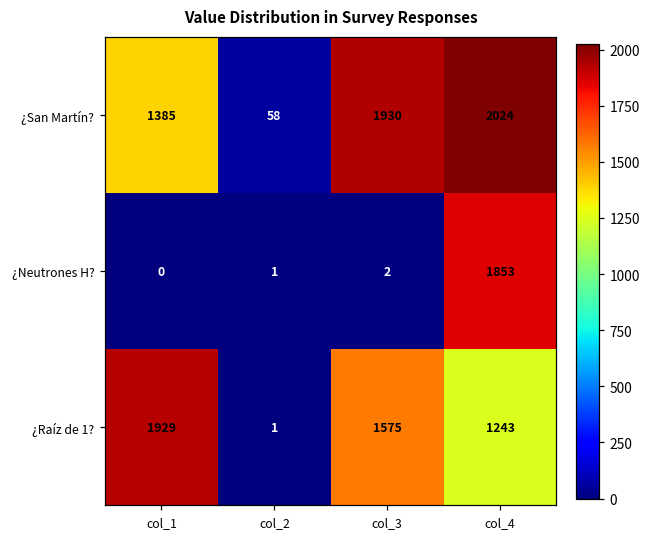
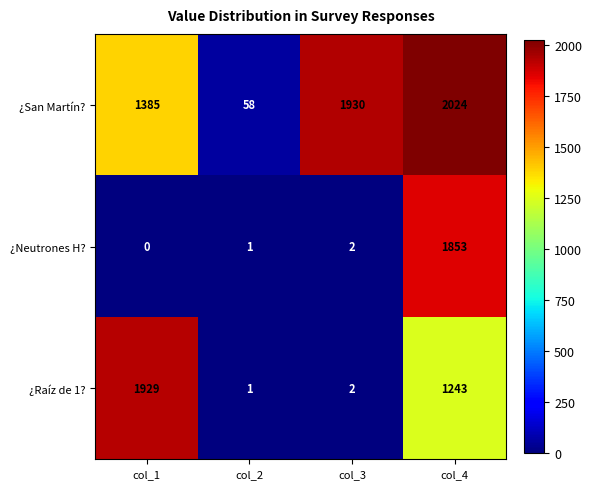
  {
    "¿San Martín?": {
      "col_1": 1385,
      "col_2": 58,
      "col_3": 1930,
      "col_4": 2024
    },
    "¿Neutrones H?": {
      "col_1": 0,
      "col_2": 1,
      "col_3": 2,
      "col_4": 1853
    },
    "¿Raíz de 1?": {
      "col_1": 1929,
      "col_2": 1,
-     "col_3": 1575,
+     "col_3": 2,
      "col_4": 1243
    }
  }
